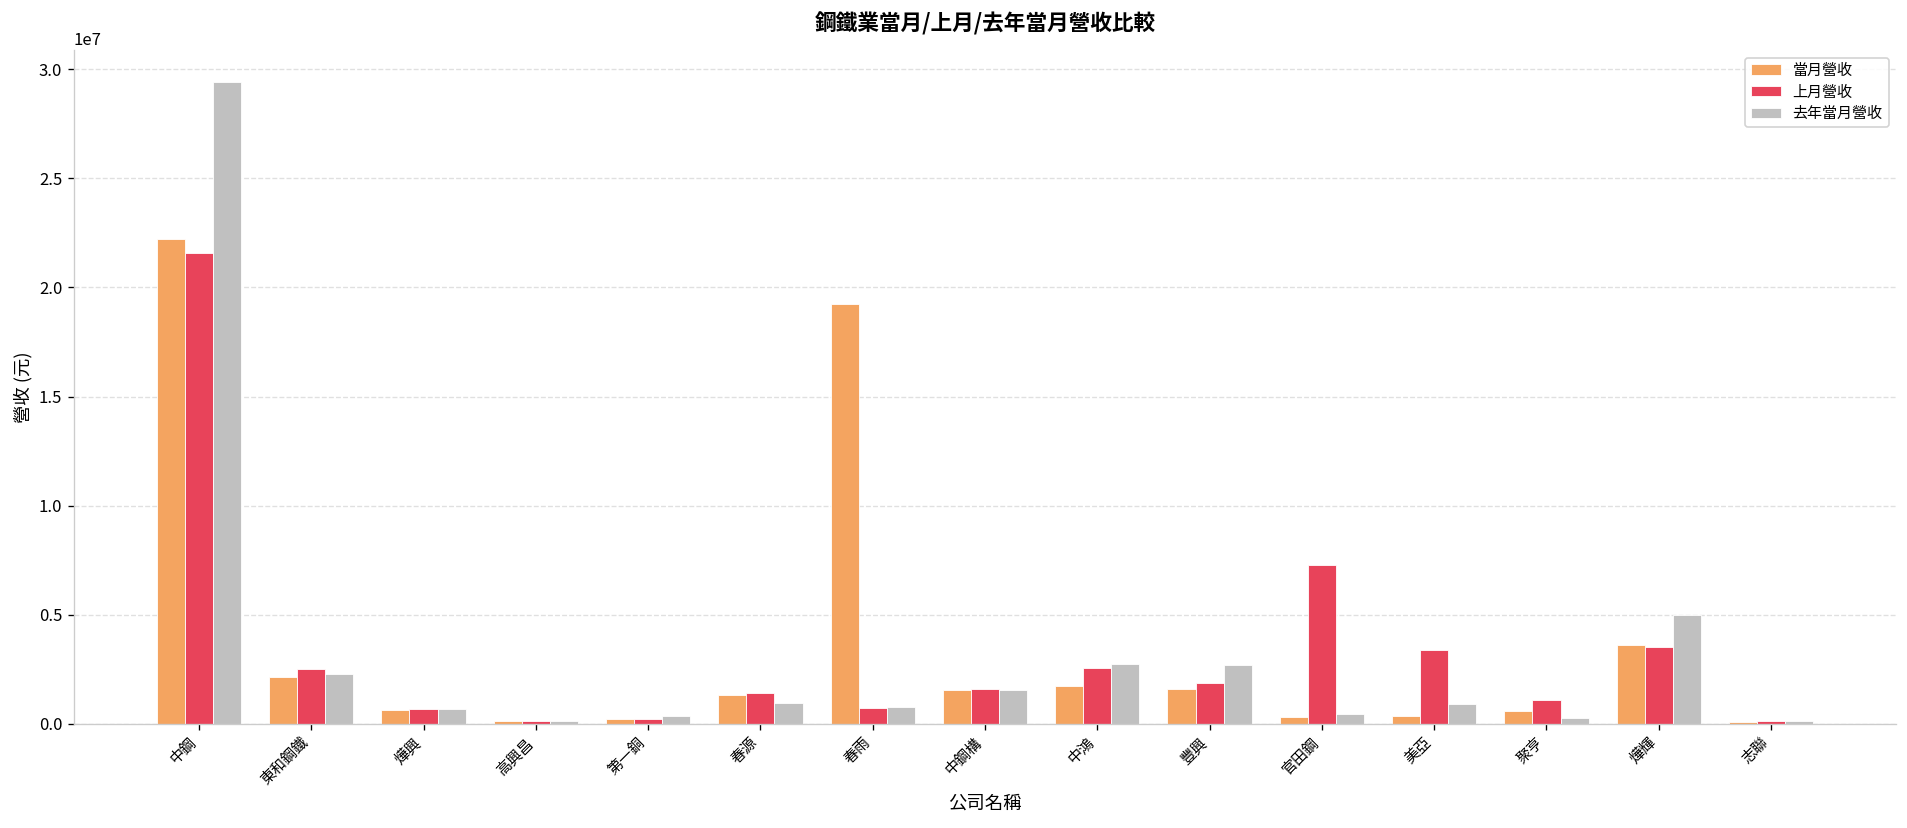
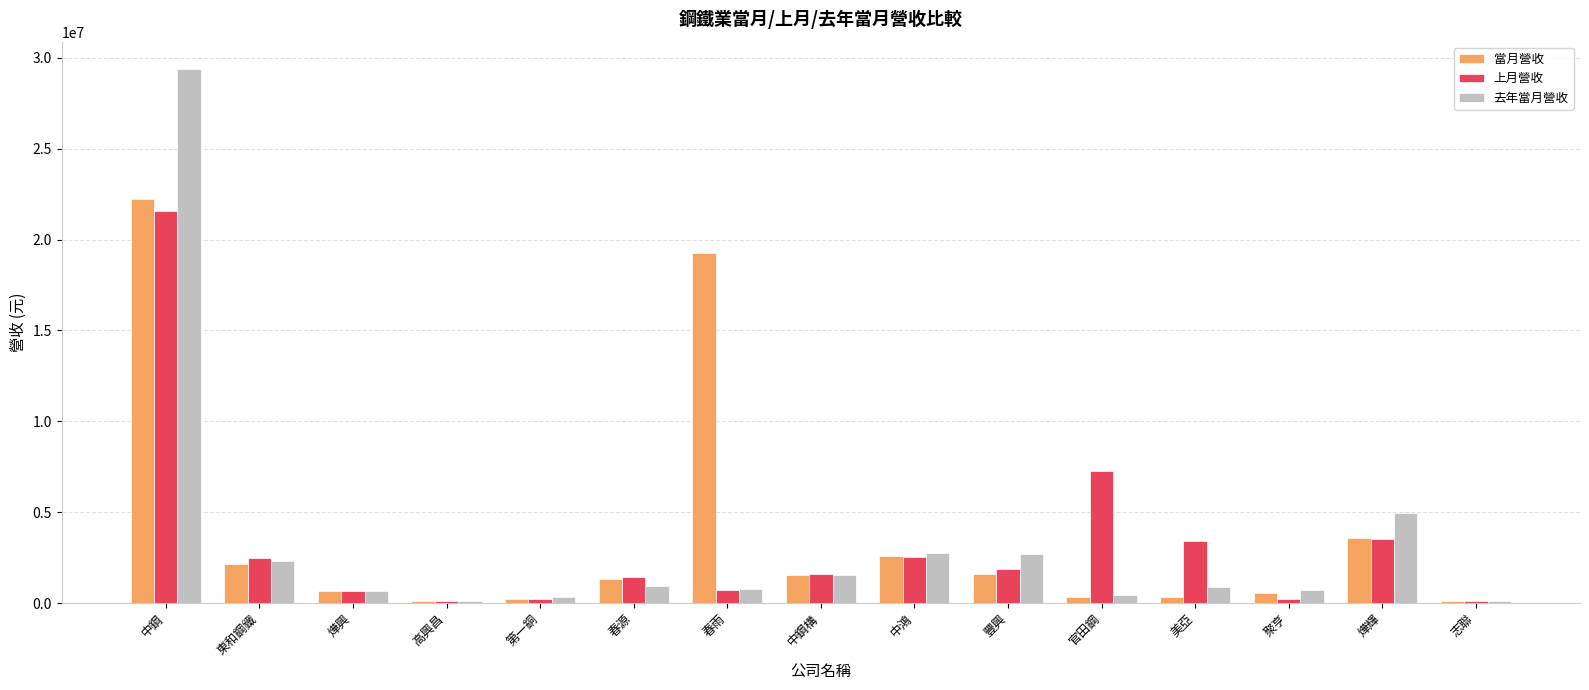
  {
    "當月營收": {
      "中鋼": 22200000,
      "東和鋼鐵": 2200000,
      "燁興": 700000,
      "第一銅": 200000,
      "春源": 1300000,
      "春雨": 19200000,
      "中鋼構": 1600000,
-     "中鴻": 1700000,
+     "中鴻": 2600000,
      "豐興": 1600000,
      "官田鋼": 300000,
      "美亞": 400000,
      "聚亨": 600000,
      "燁輝": 3600000
    },
    "上月營收": {
      "中鋼": 21600000,
      "東和鋼鐵": 2500000,
      "燁興": 700000,
      "第一銅": 200000,
      "春源": 1400000,
      "春雨": 700000,
      "中鋼構": 1600000,
      "中鴻": 2500000,
      "豐興": 1900000,
      "官田鋼": 7300000,
      "美亞": 3400000,
-     "聚亨": 1100000,
+     "聚亨": 200000,
      "燁輝": 3500000
    },
    "去年當月營收": {
      "中鋼": 29400000,
      "東和鋼鐵": 2300000,
      "燁興": 700000,
      "第一銅": 400000,
      "春源": 900000,
      "春雨": 800000,
      "中鋼構": 1500000,
      "中鴻": 2700000,
      "豐興": 2700000,
      "官田鋼": 500000,
      "美亞": 900000,
-     "聚亨": 300000,
+     "聚亨": 700000,
      "燁輝": 5000000
    }
  }
